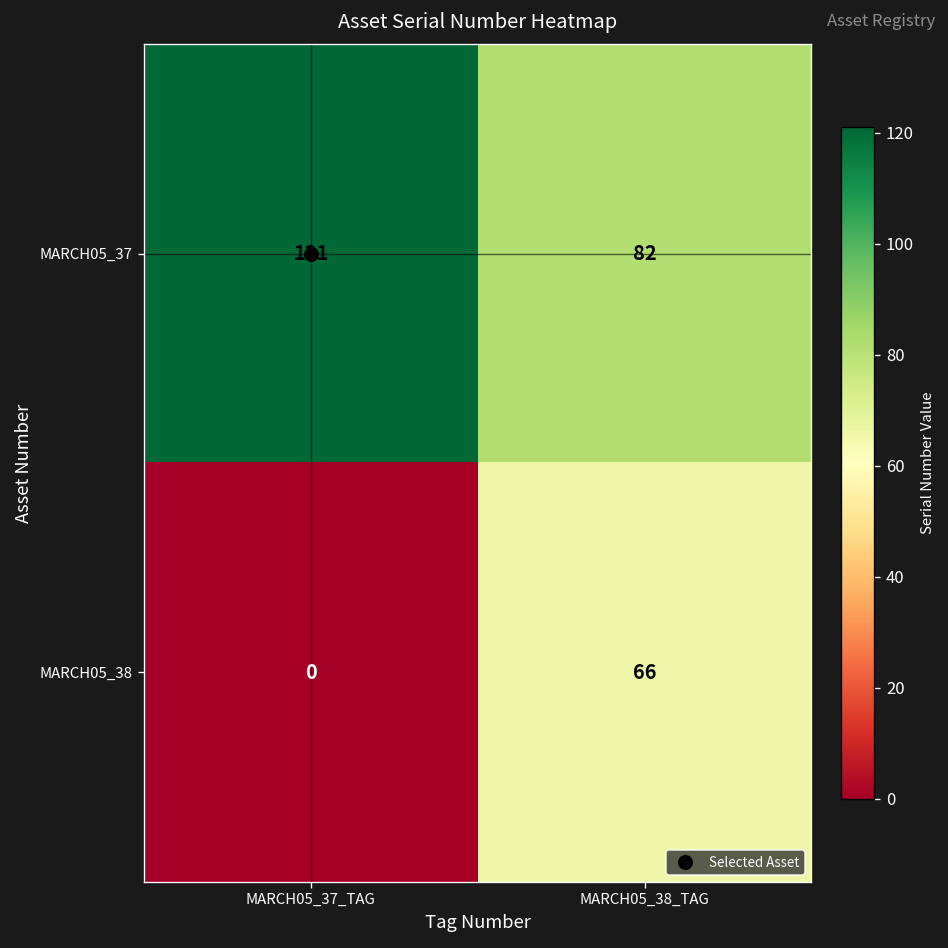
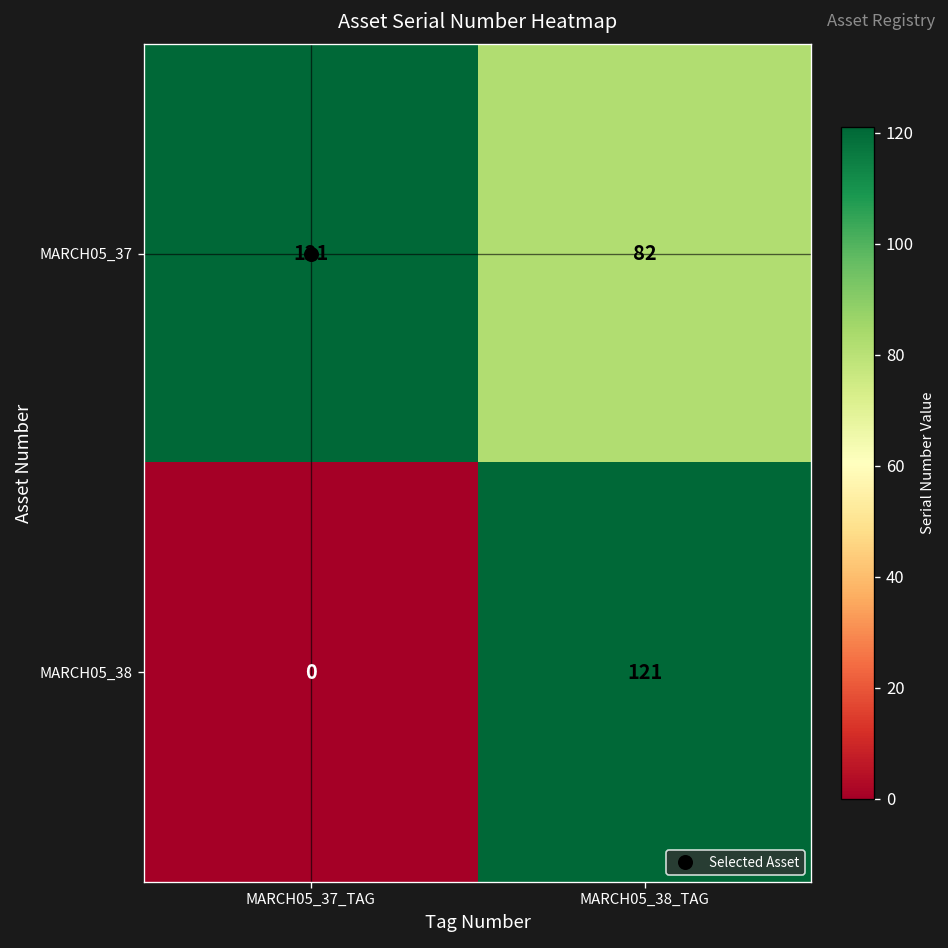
  {
    "MARCH05_37": {
      "MARCH05_38_TAG": 82
    },
    "MARCH05_38": {
      "MARCH05_37_TAG": 0,
-     "MARCH05_38_TAG": 66
+     "MARCH05_38_TAG": 121
    }
  }
